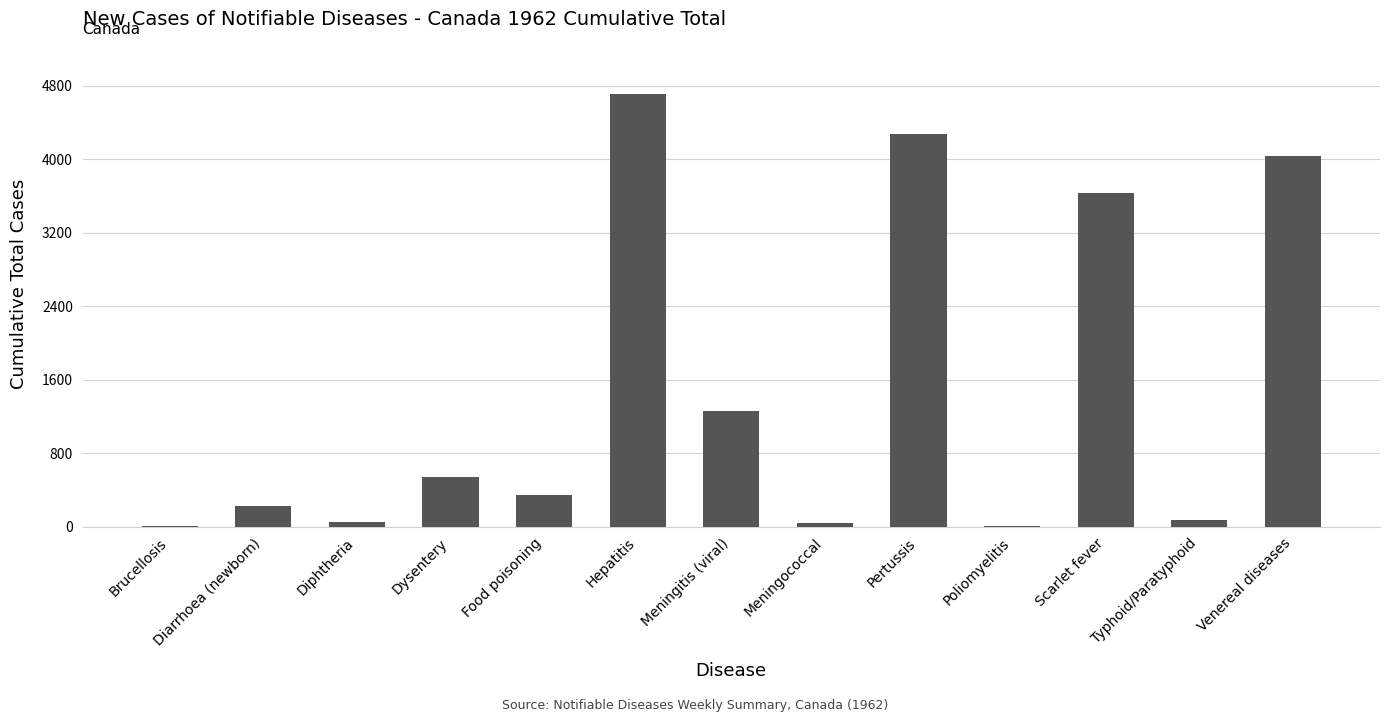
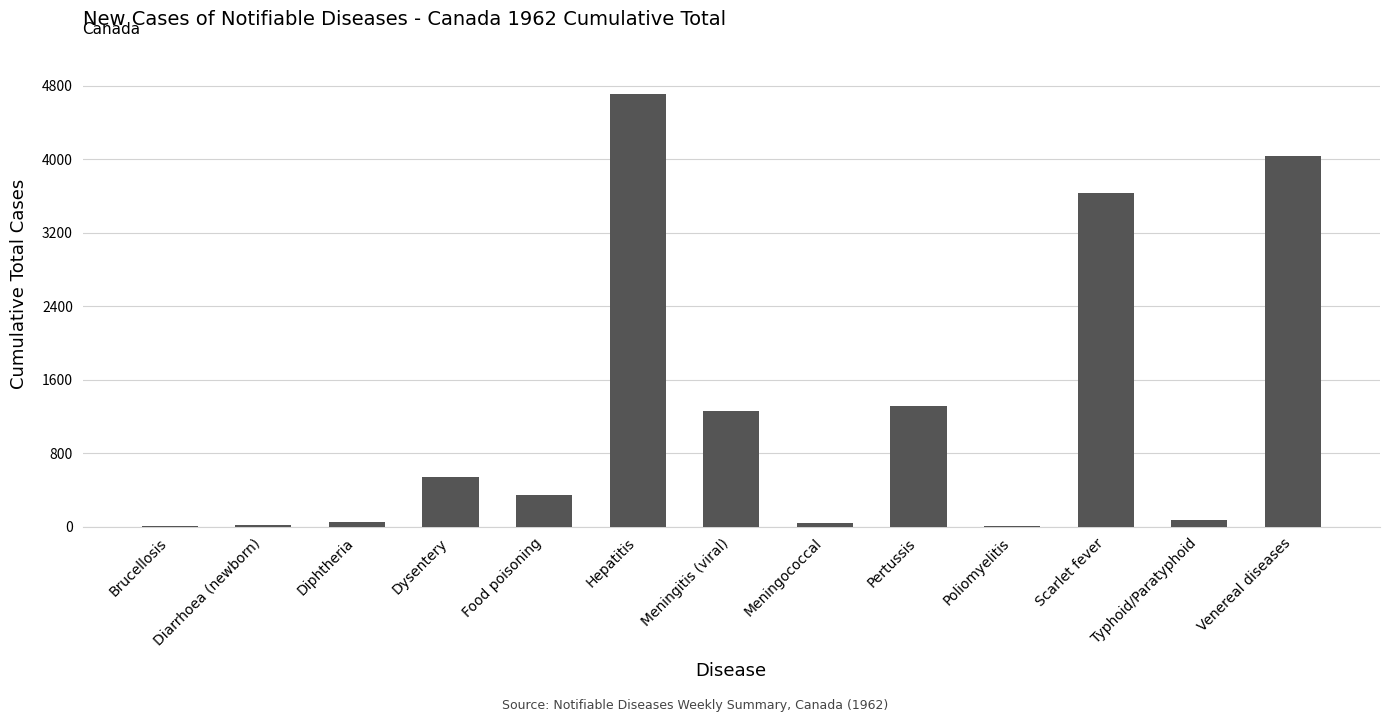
  {
-   "Diarrhoea (newborn)": 200,
+   "Diarrhoea (newborn)": 0,
    "Diphtheria": 0,
    "Dysentery": 500,
    "Food poisoning": 300,
    "Hepatitis": 4700,
    "Meningitis (viral)": 1300,
    "Meningococcal": 0,
-   "Pertussis": 4300,
+   "Pertussis": 1300,
    "Scarlet fever": 3600,
    "Typhoid/Paratyphoid": 100,
    "Venereal diseases": 4000
  }
